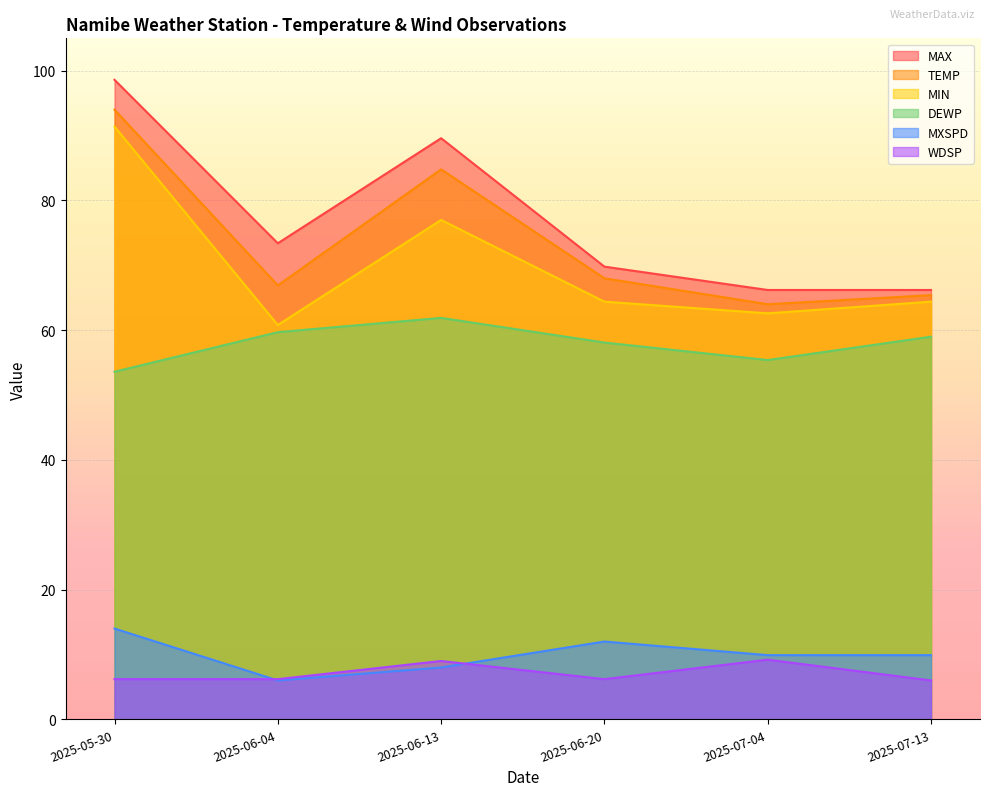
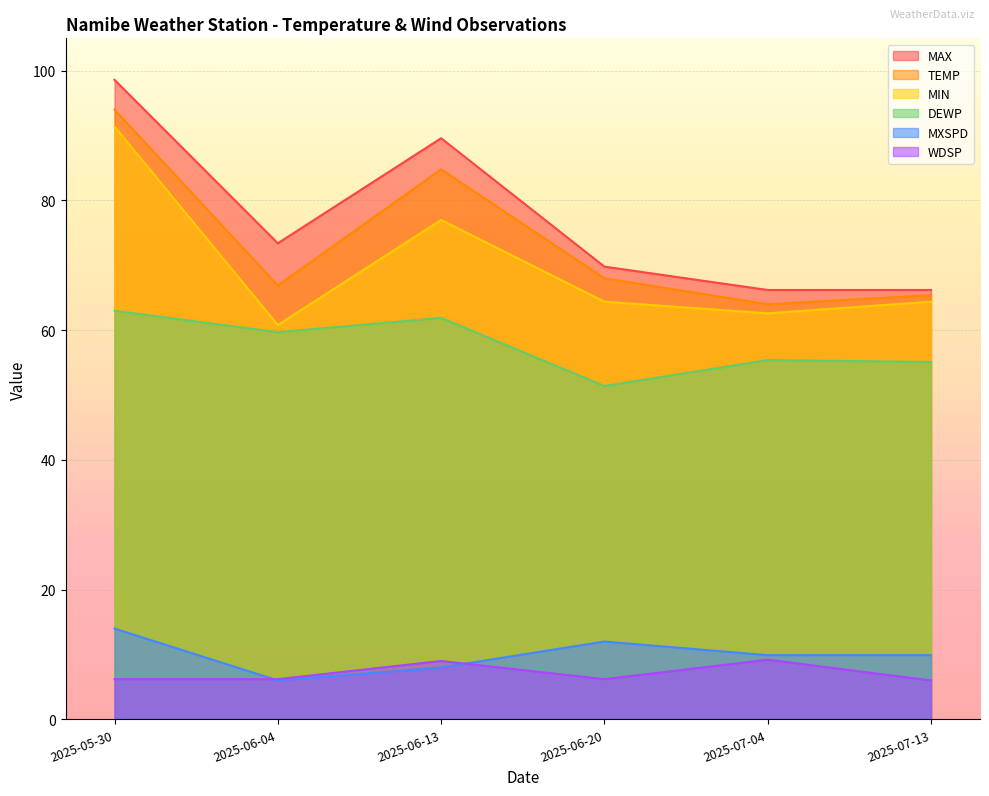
  {
    "MAX": {
      "2025-05-30": 99,
      "2025-06-04": 73,
      "2025-06-13": 90,
      "2025-06-20": 70,
      "2025-07-04": 66,
      "2025-07-13": 66
    },
    "DEWP": {
-     "2025-05-30": 54,
+     "2025-05-30": 63,
      "2025-06-04": 60,
      "2025-06-13": 62,
-     "2025-06-20": 58,
+     "2025-06-20": 51,
      "2025-07-04": 55,
-     "2025-07-13": 59
+     "2025-07-13": 55
    },
    "MXSPD": {
      "2025-05-30": 14,
      "2025-06-13": 8,
      "2025-06-20": 12,
      "2025-07-04": 10,
      "2025-07-13": 10
    },
    "WDSP": {
      "2025-05-30": 6,
      "2025-06-13": 9,
      "2025-06-20": 6,
      "2025-07-04": 9,
      "2025-07-13": 6
    }
  }
